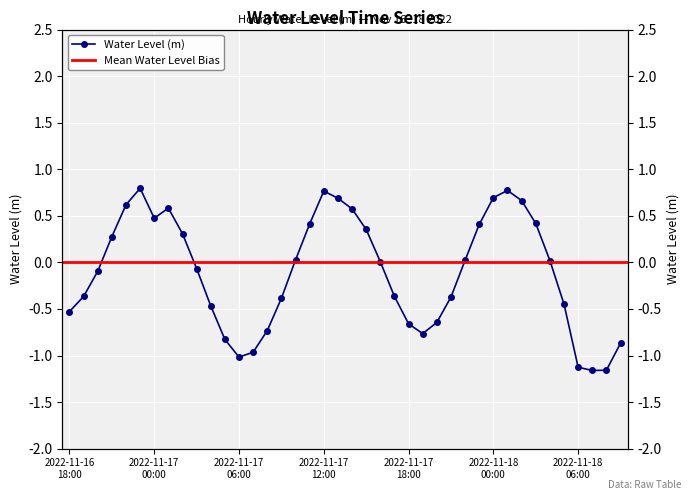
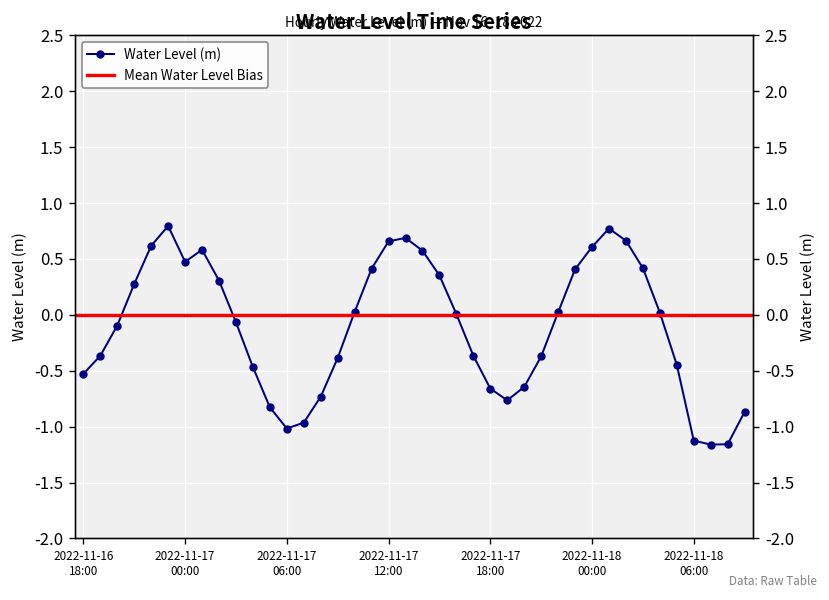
  {
    "2022-11-16 18:00": -0.5,
    "2022-11-17 00:00": 0.5,
    "2022-11-17 06:00": -1.0,
-   "2022-11-17 12:00": 0.8,
+   "2022-11-17 12:00": 0.7,
    "2022-11-17 18:00": -0.7,
-   "2022-11-18 00:00": 0.7,
+   "2022-11-18 00:00": 0.6,
    "2022-11-18 06:00": -1.1
  }
